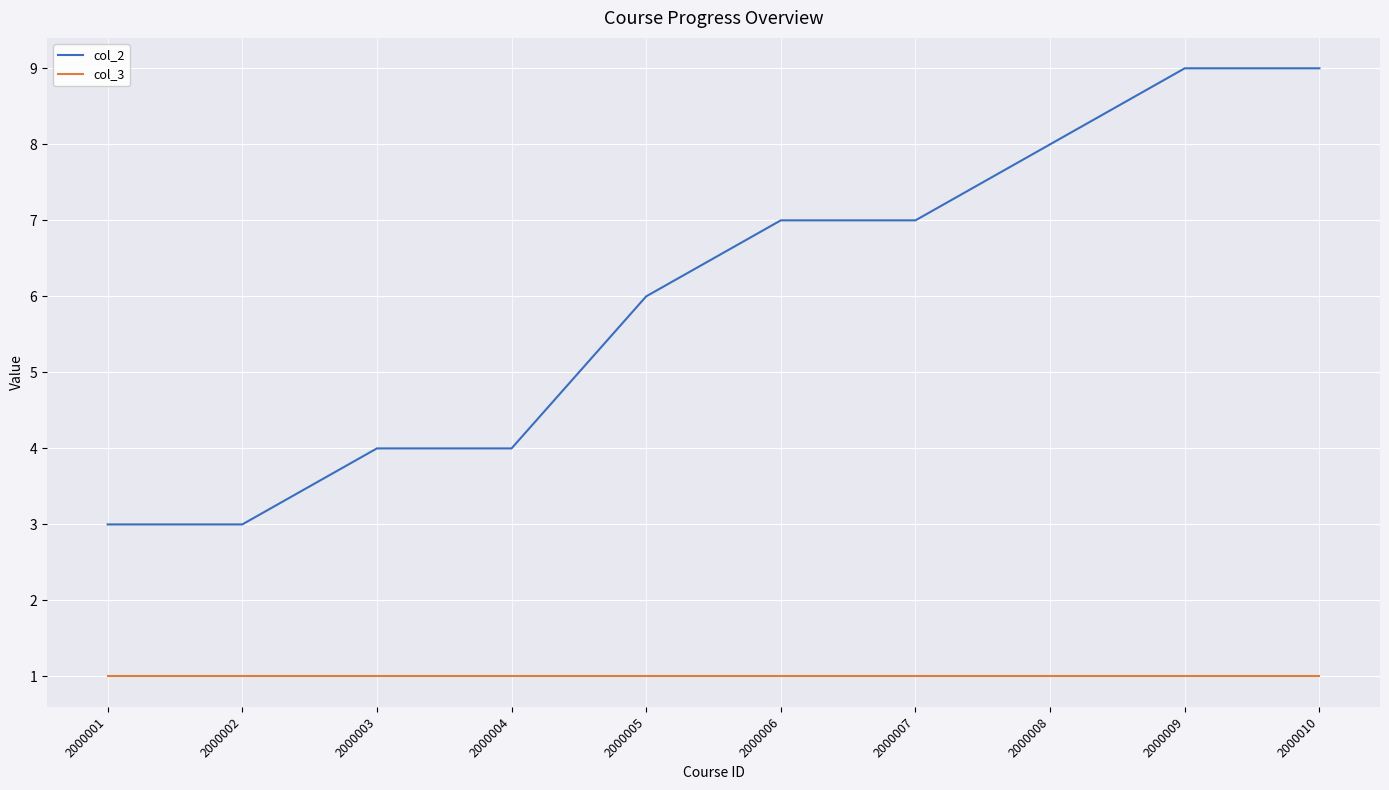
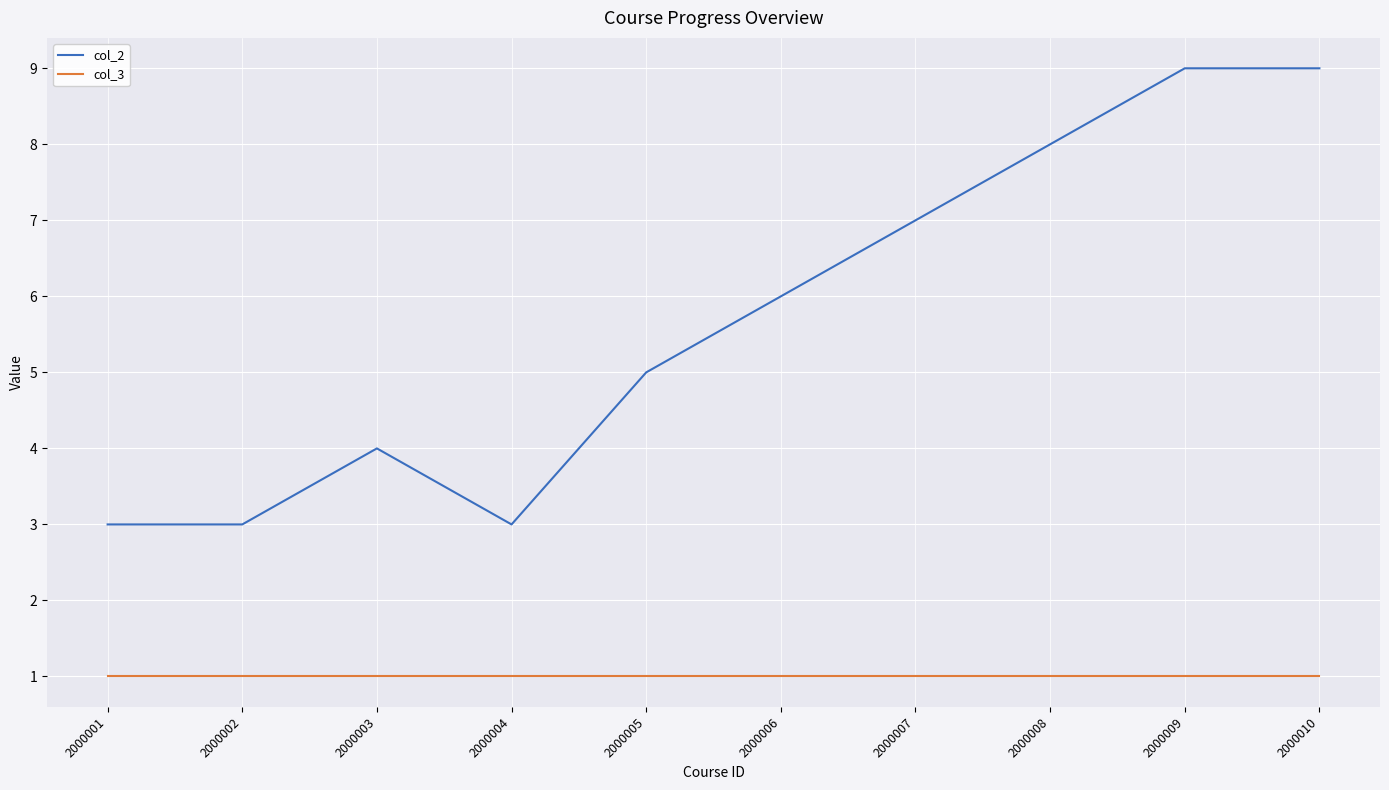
  {
    "col_2": {
      "2000001": 3,
      "2000002": 3,
      "2000003": 4,
-     "2000004": 4,
-     "2000005": 6,
-     "2000006": 7,
+     "2000004": 3,
+     "2000005": 5,
+     "2000006": 6,
      "2000007": 7,
      "2000008": 8,
      "2000009": 9,
      "2000010": 9
    },
    "col_3": {
      "2000001": 1,
      "2000002": 1,
      "2000003": 1,
      "2000004": 1,
      "2000005": 1,
      "2000006": 1,
      "2000007": 1,
      "2000008": 1,
      "2000009": 1,
      "2000010": 1
    }
  }
